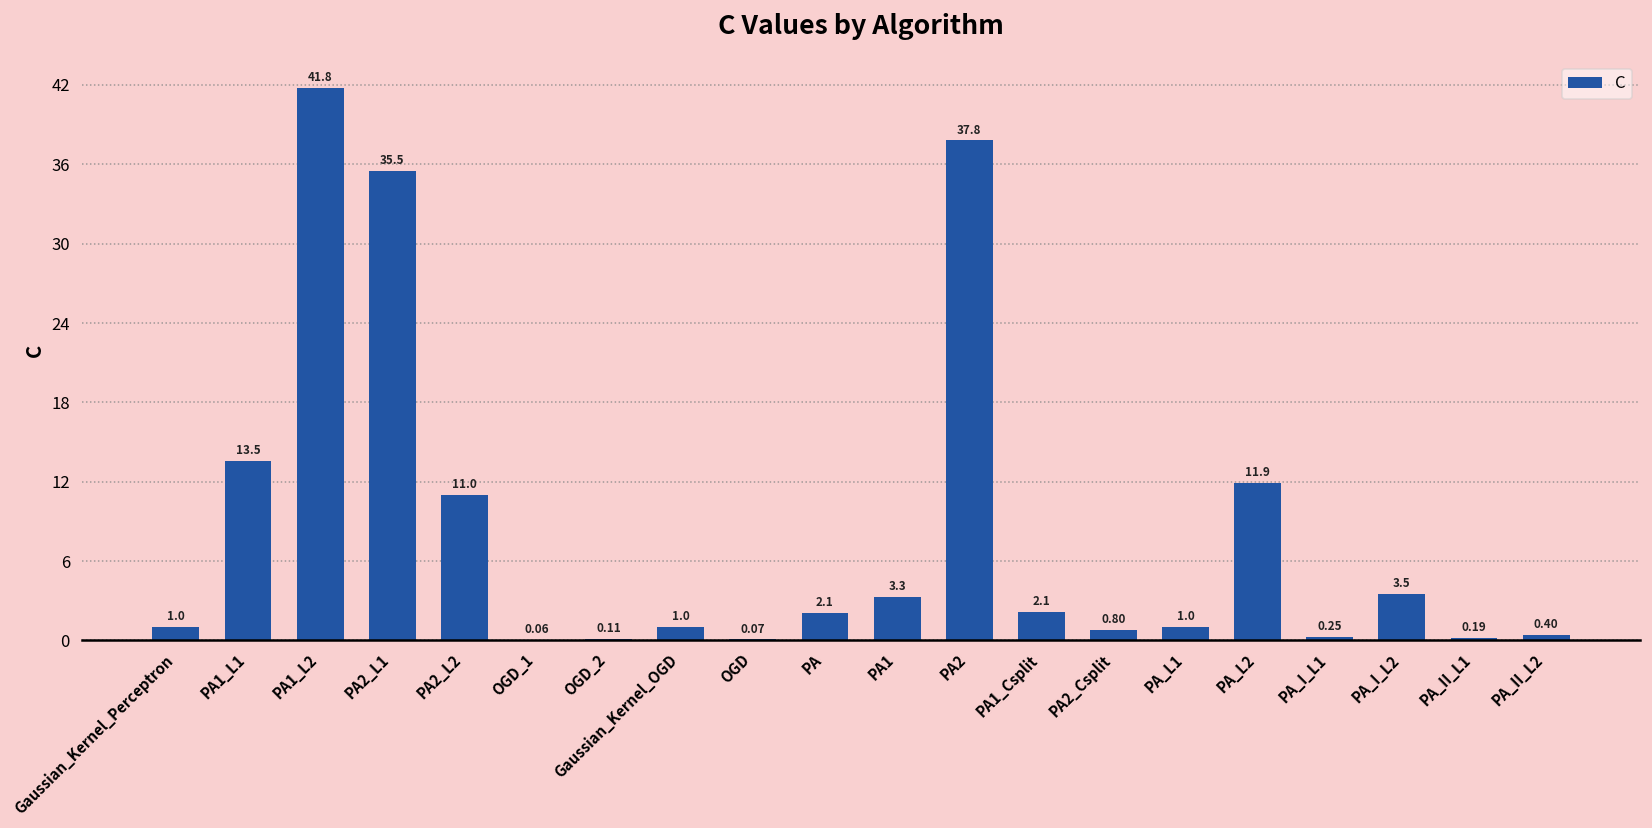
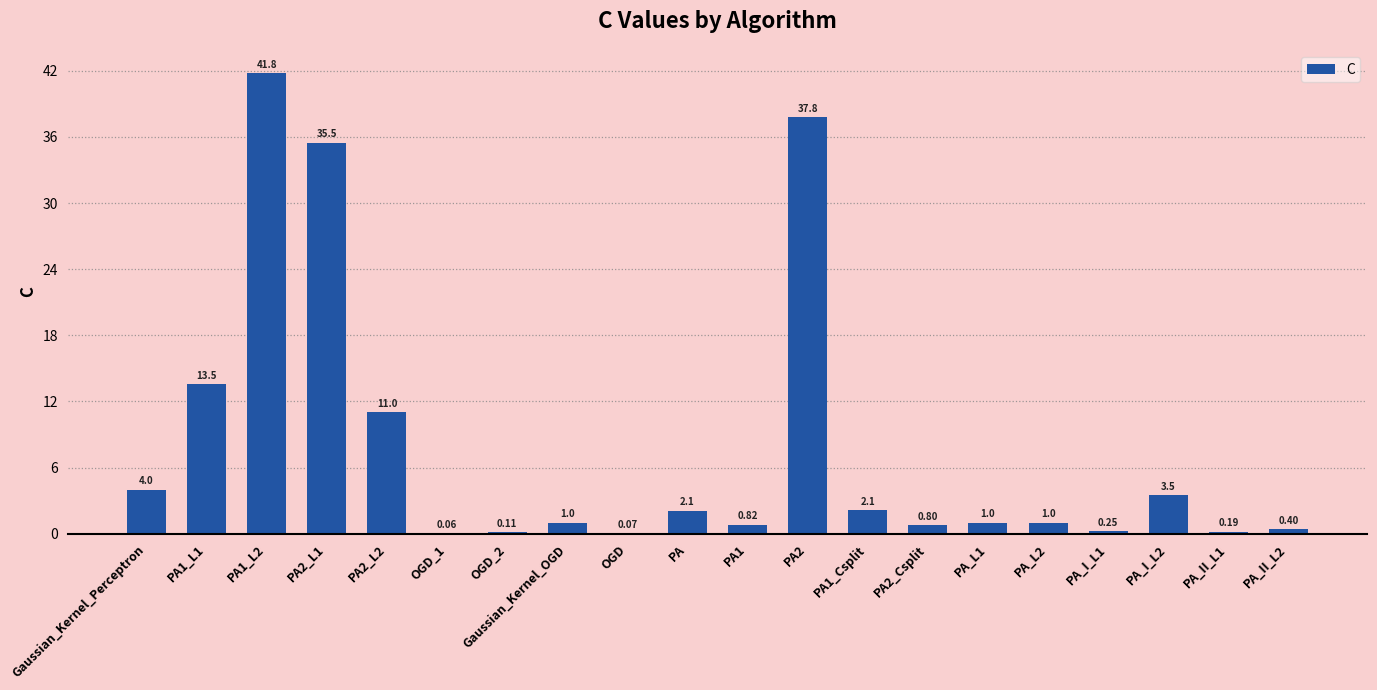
  {
-   "Gaussian_Kernel_Perceptron": 1.0,
+   "Gaussian_Kernel_Perceptron": 4.0,
    "PA1_L1": 13.5,
    "PA1_L2": 41.8,
    "PA2_L1": 35.5,
    "PA2_L2": 11.0,
    "OGD_1": 0.06,
    "OGD_2": 0.11,
    "Gaussian_Kernel_OGD": 1.0,
    "OGD": 0.07,
    "PA": 2.1,
-   "PA1": 3.3,
+   "PA1": 0.82,
    "PA2": 37.8,
    "PA1_Csplit": 2.1,
    "PA2_Csplit": 0.80,
    "PA_L1": 1.0,
-   "PA_L2": 11.9,
+   "PA_L2": 1.0,
    "PA_I_L1": 0.25,
    "PA_I_L2": 3.5,
    "PA_II_L1": 0.19,
    "PA_II_L2": 0.40
  }
